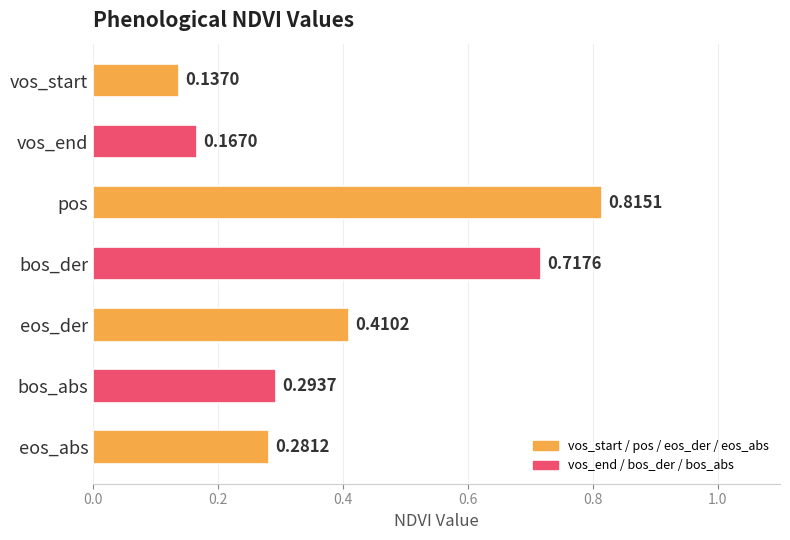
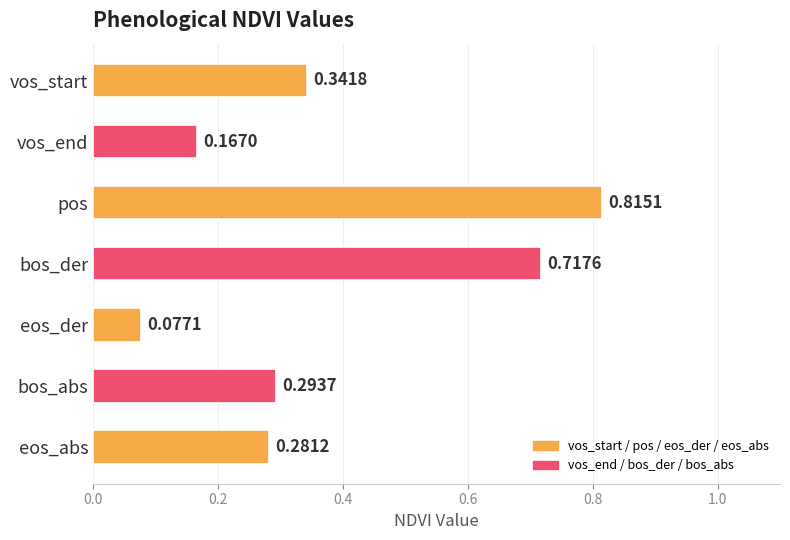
  {
-   "vos_start": 0.1370,
+   "vos_start": 0.3418,
    "vos_end": 0.1670,
    "pos": 0.8151,
    "bos_der": 0.7176,
-   "eos_der": 0.4102,
+   "eos_der": 0.0771,
    "bos_abs": 0.2937,
    "eos_abs": 0.2812
  }
